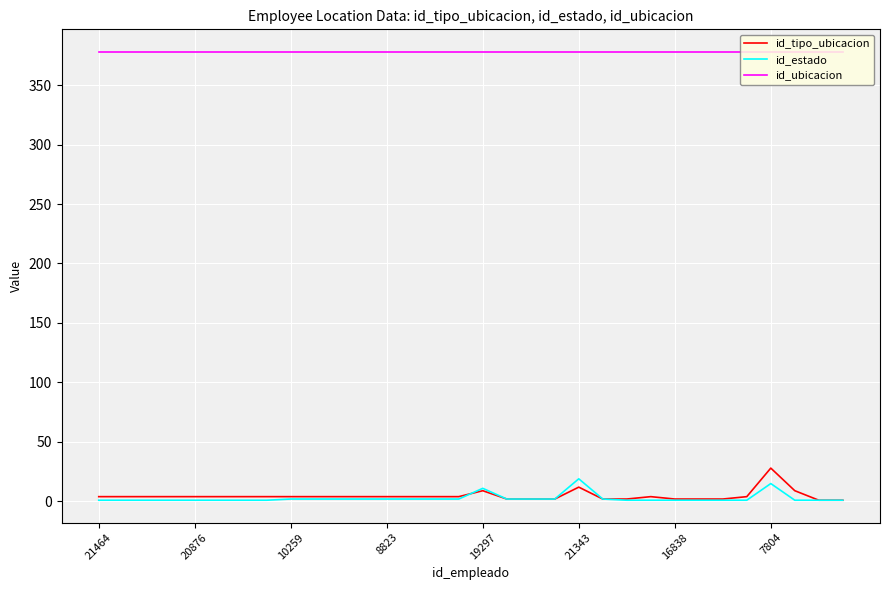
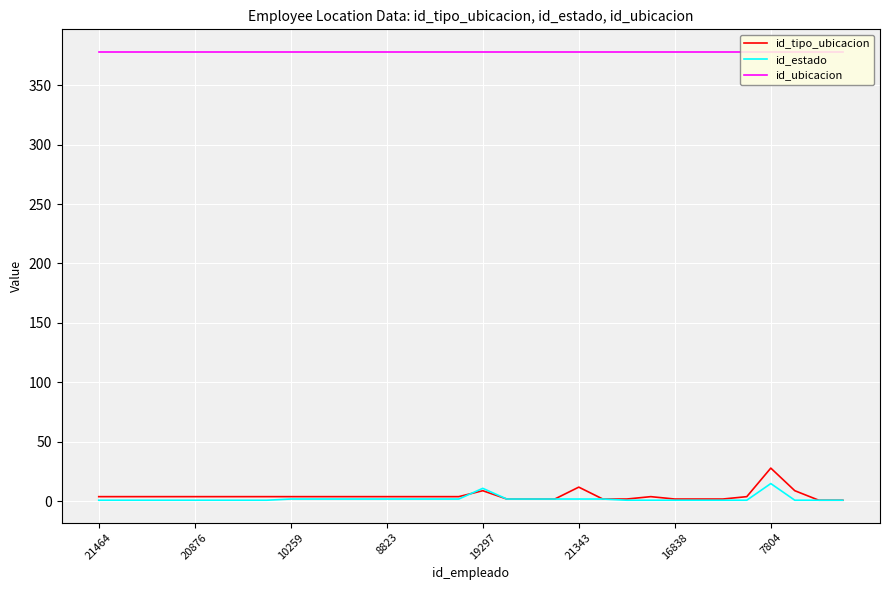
  {
    "id_tipo_ubicacion": {
      "21464": 4,
      "20876": 4,
      "21343": 12,
      "7804": 28
    },
    "id_estado": {
      "21464": 1,
      "20876": 1,
-     "21343": 19,
+     "21343": 2,
      "7804": 15
    },
    "id_ubicacion": {
      "21464": 378,
      "20876": 378,
      "10259": 378,
      "8823": 378,
      "19297": 378,
      "21343": 378,
      "16838": 378
    }
  }
